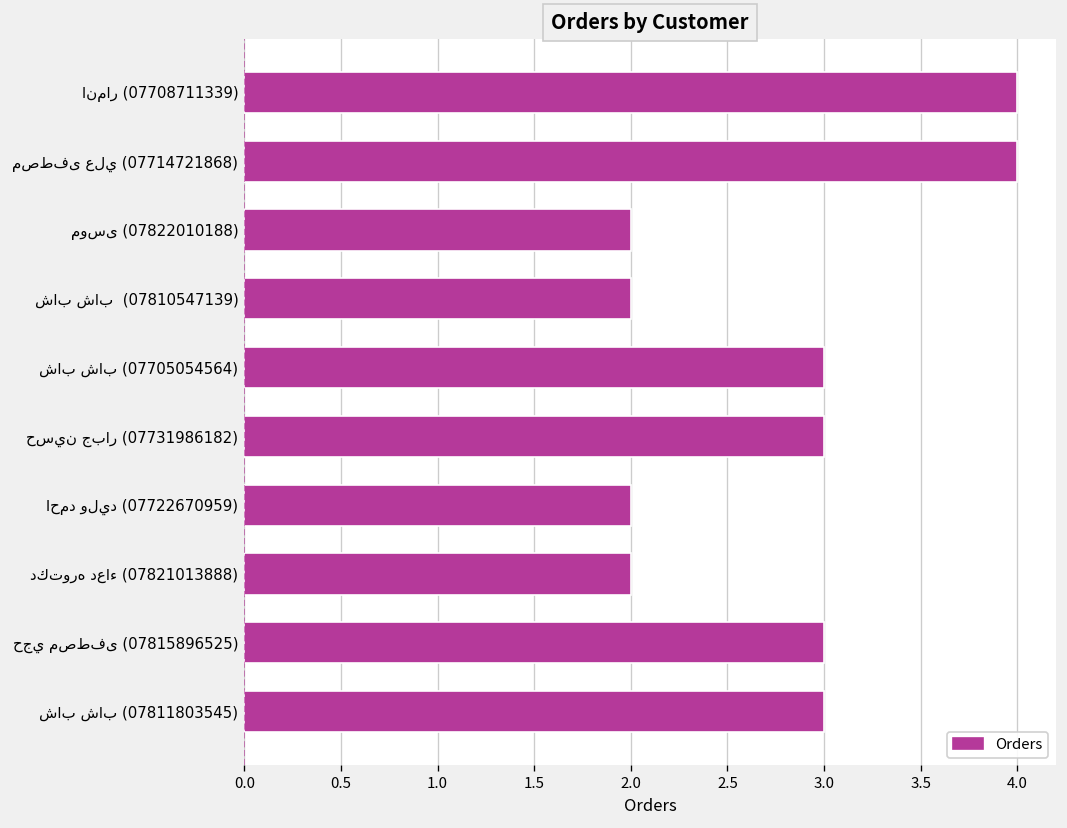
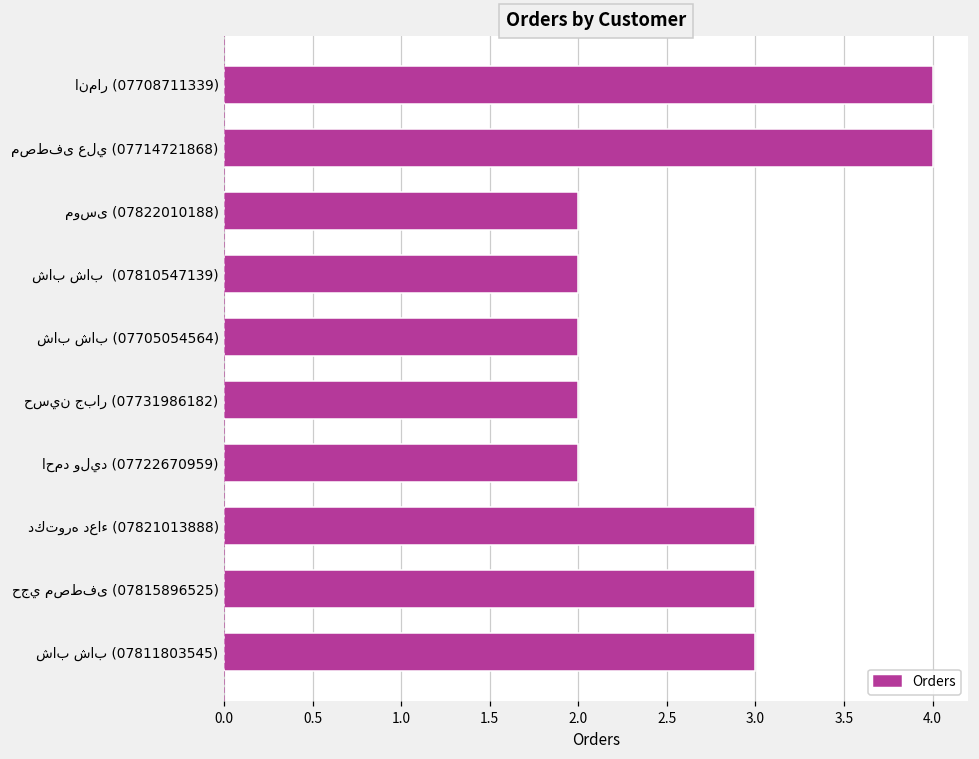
  {
    "انمار (07708711339)": 4,
    "مصطفى علي (07714721868)": 4,
    "موسى (07822010188)": 2,
    "شاب شاب (07810547139)": 2,
-   "شاب شاب (07705054564)": 3,
-   "حسين جبار (07731986182)": 3,
+   "شاب شاب (07705054564)": 2,
+   "حسين جبار (07731986182)": 2,
    "احمد وليد (07722670959)": 2,
-   "دكتوره دعاء (07821013888)": 2,
+   "دكتوره دعاء (07821013888)": 3,
    "حجي مصطفى (07815896525)": 3,
    "شاب شاب (07811803545)": 3
  }
